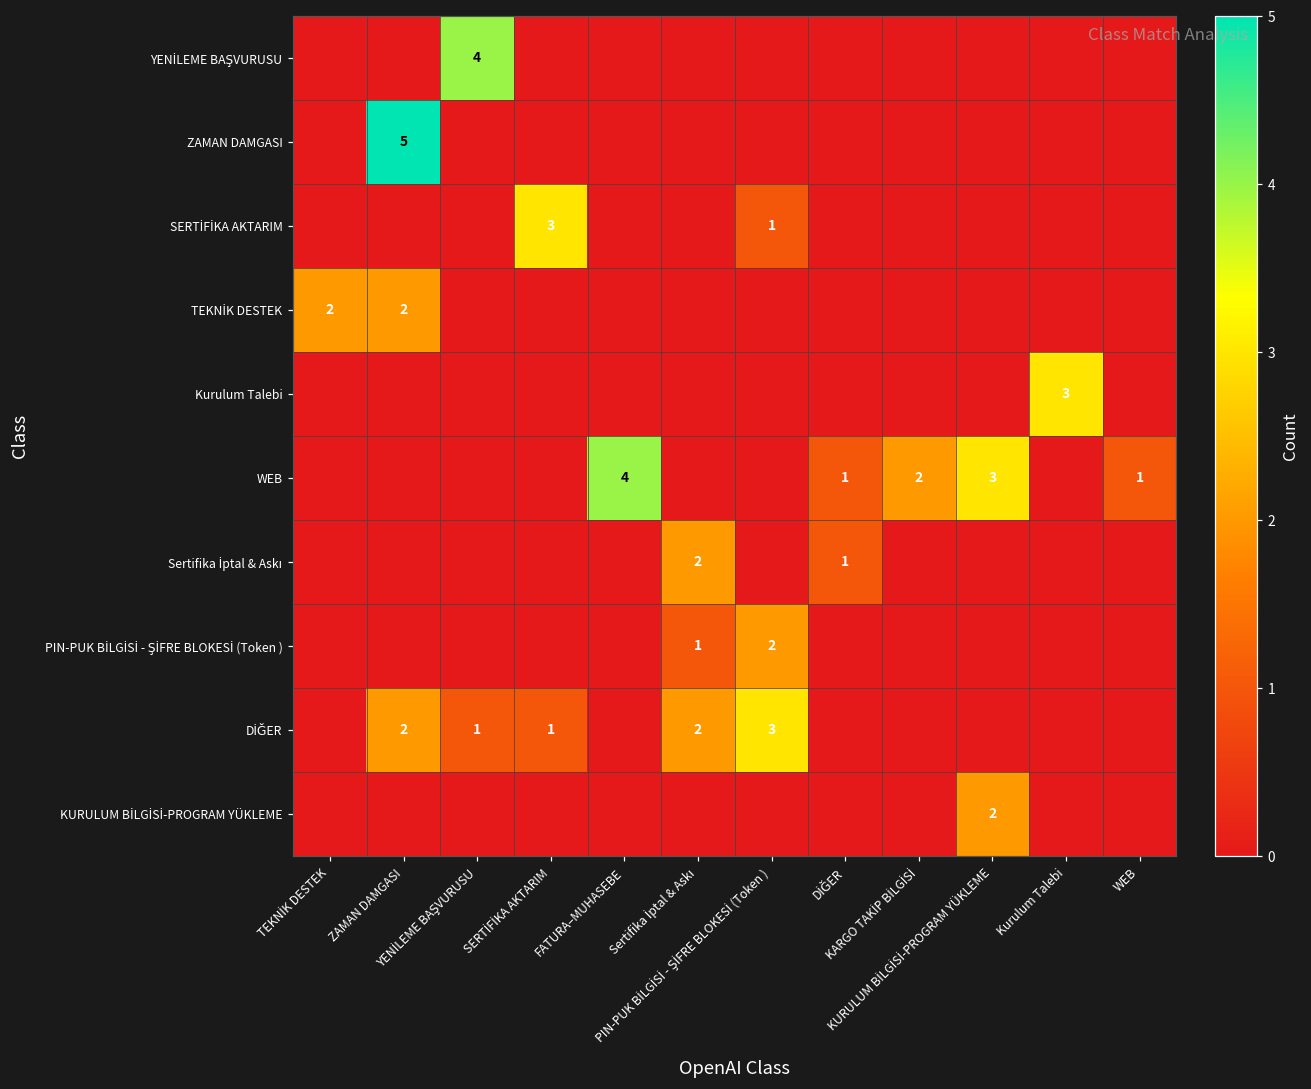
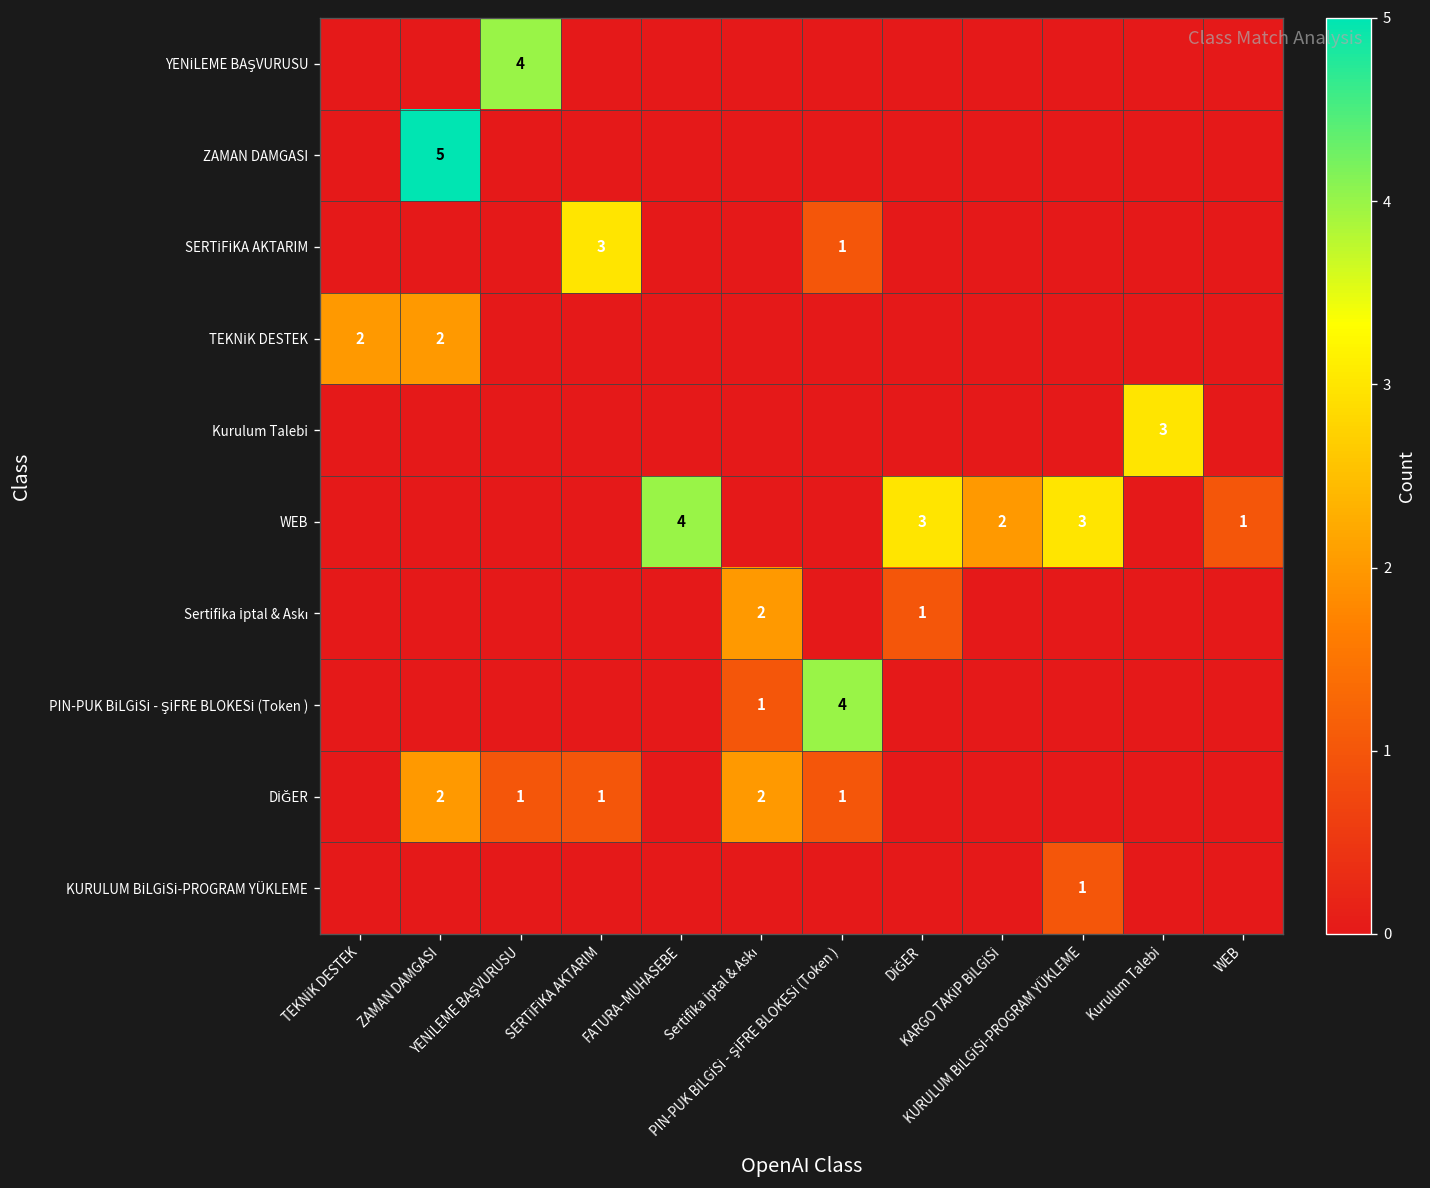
  {
    "YENİLEME BAŞVURUSU": {
      "YENİLEME BAŞVURUSU": 4
    },
    "ZAMAN DAMGASI": {
      "ZAMAN DAMGASI": 5
    },
    "SERTİFİKA AKTARIM": {
      "SERTİFİKA AKTARIM": 3,
      "PIN-PUK BİLGİSİ - ŞİFRE BLOKESİ (Token )": 1
    },
    "TEKNİK DESTEK": {
      "TEKNİK DESTEK": 2,
      "ZAMAN DAMGASI": 2
    },
    "Kurulum Talebi": {
      "Kurulum Talebi": 3
    },
    "WEB": {
      "FATURA–MUHASEBE": 4,
-     "DİĞER": 1,
+     "DİĞER": 3,
      "KARGO TAKİP BİLGİSİ": 2,
      "KURULUM BİLGİSİ-PROGRAM YÜKLEME": 3,
      "WEB": 1
    },
    "Sertifika İptal & Askı": {
      "Sertifika İptal & Askı": 2,
      "DİĞER": 1
    },
    "PIN-PUK BİLGİSİ - ŞİFRE BLOKESİ (Token )": {
      "Sertifika İptal & Askı": 1,
-     "PIN-PUK BİLGİSİ - ŞİFRE BLOKESİ (Token )": 2
+     "PIN-PUK BİLGİSİ - ŞİFRE BLOKESİ (Token )": 4
    },
    "DİĞER": {
      "ZAMAN DAMGASI": 2,
      "YENİLEME BAŞVURUSU": 1,
      "SERTİFİKA AKTARIM": 1,
      "Sertifika İptal & Askı": 2,
-     "PIN-PUK BİLGİSİ - ŞİFRE BLOKESİ (Token )": 3
+     "PIN-PUK BİLGİSİ - ŞİFRE BLOKESİ (Token )": 1
    },
    "KURULUM BİLGİSİ-PROGRAM YÜKLEME": {
-     "KURULUM BİLGİSİ-PROGRAM YÜKLEME": 2
+     "KURULUM BİLGİSİ-PROGRAM YÜKLEME": 1
    }
  }
